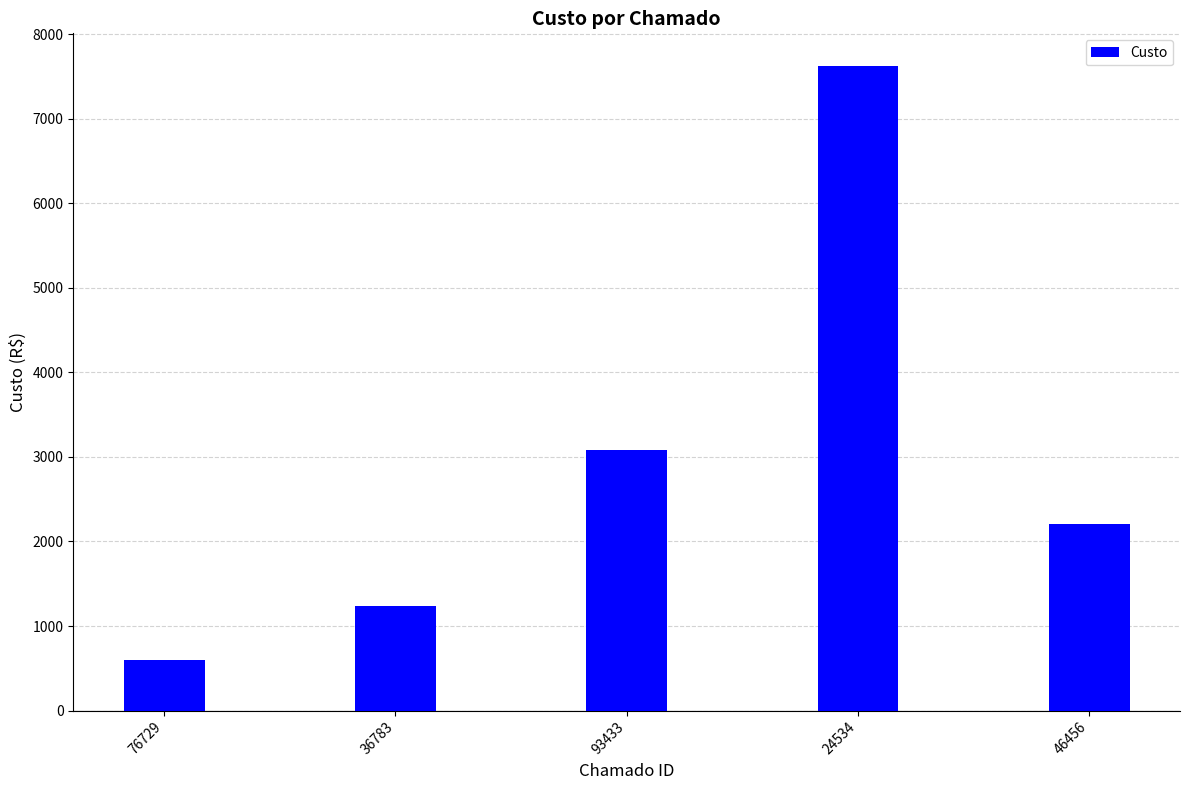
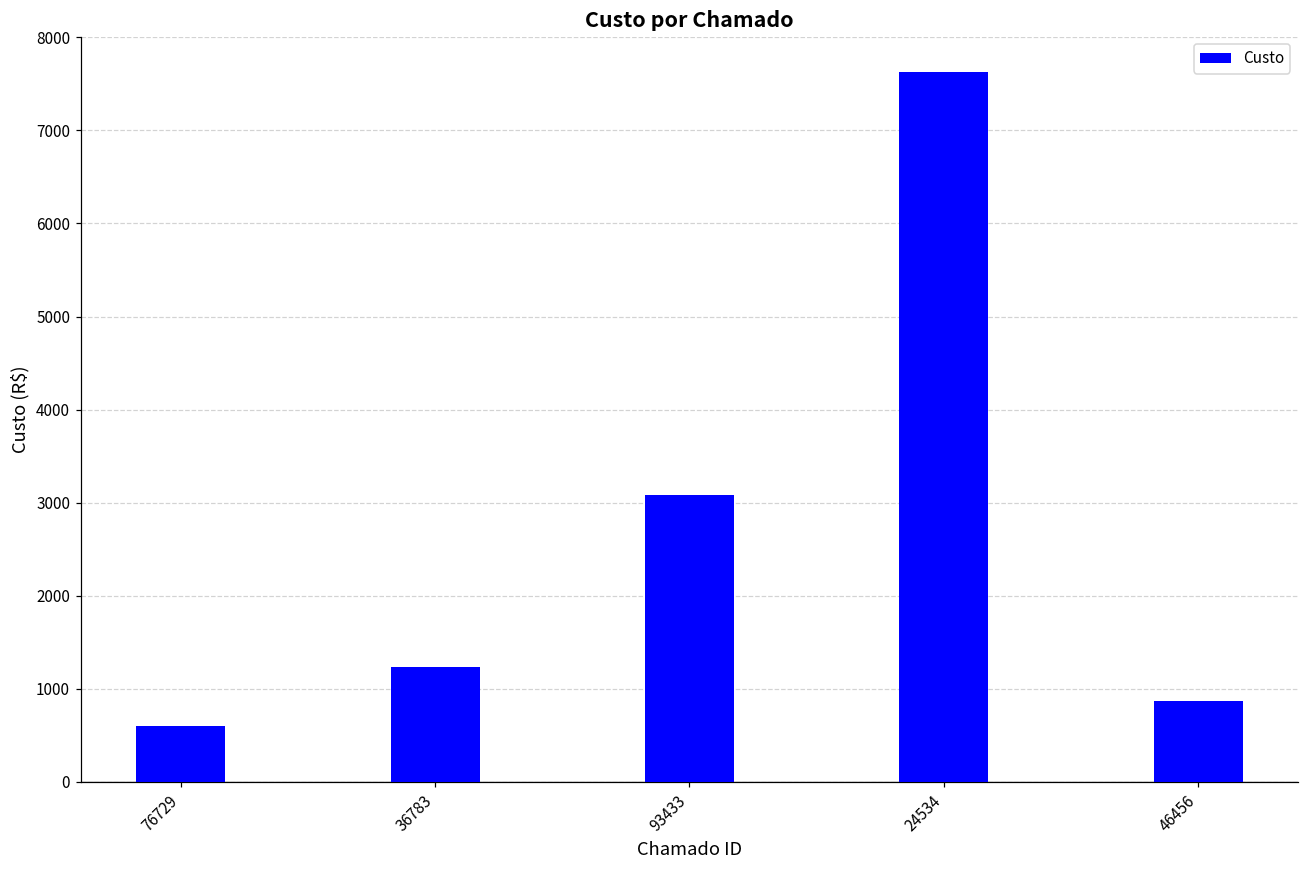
  {
    "76729": 600,
    "36783": 1200,
    "93433": 3100,
    "24534": 7600,
-   "46456": 2200
+   "46456": 900
  }
